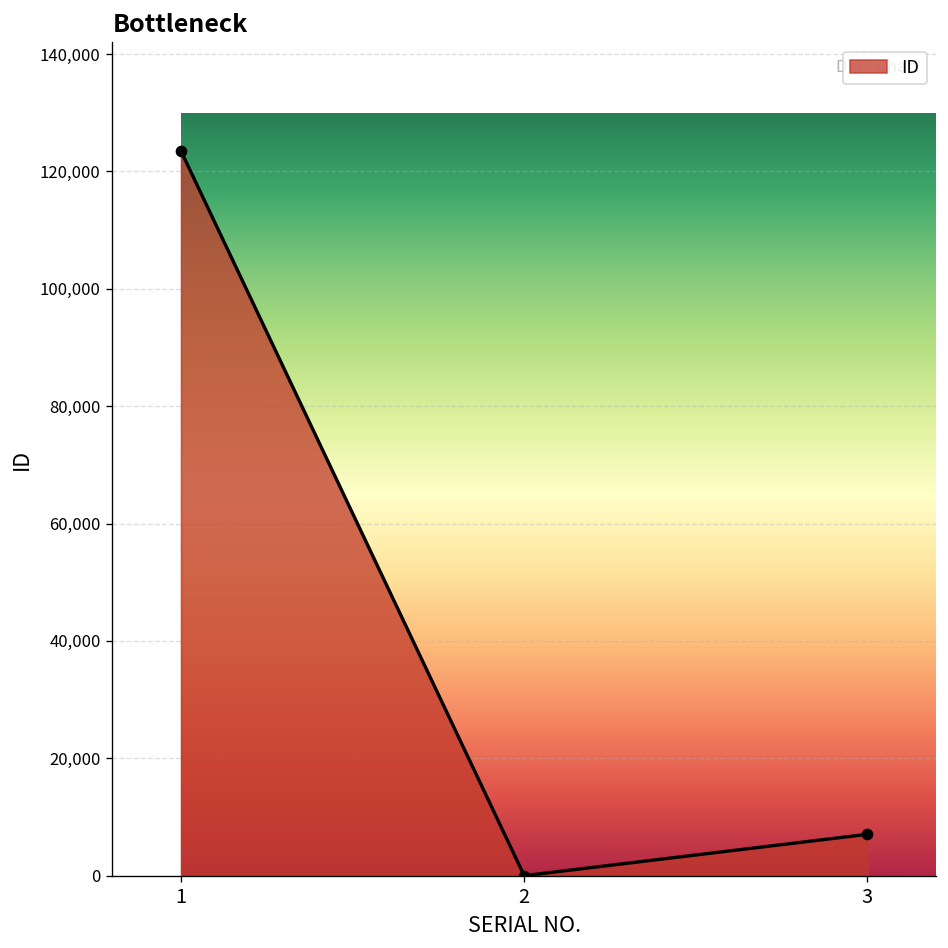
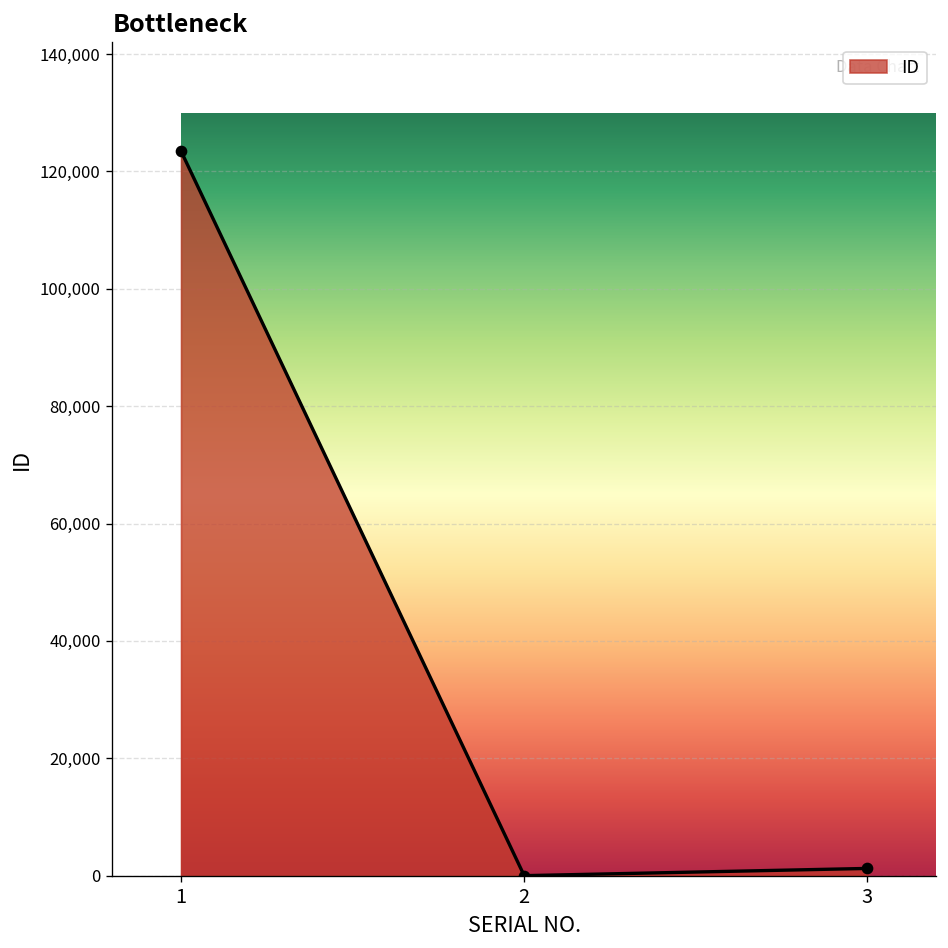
  {
    "1": "123,000",
    "2": "0",
-   "3": "7,000"
+   "3": "1,000"
  }
